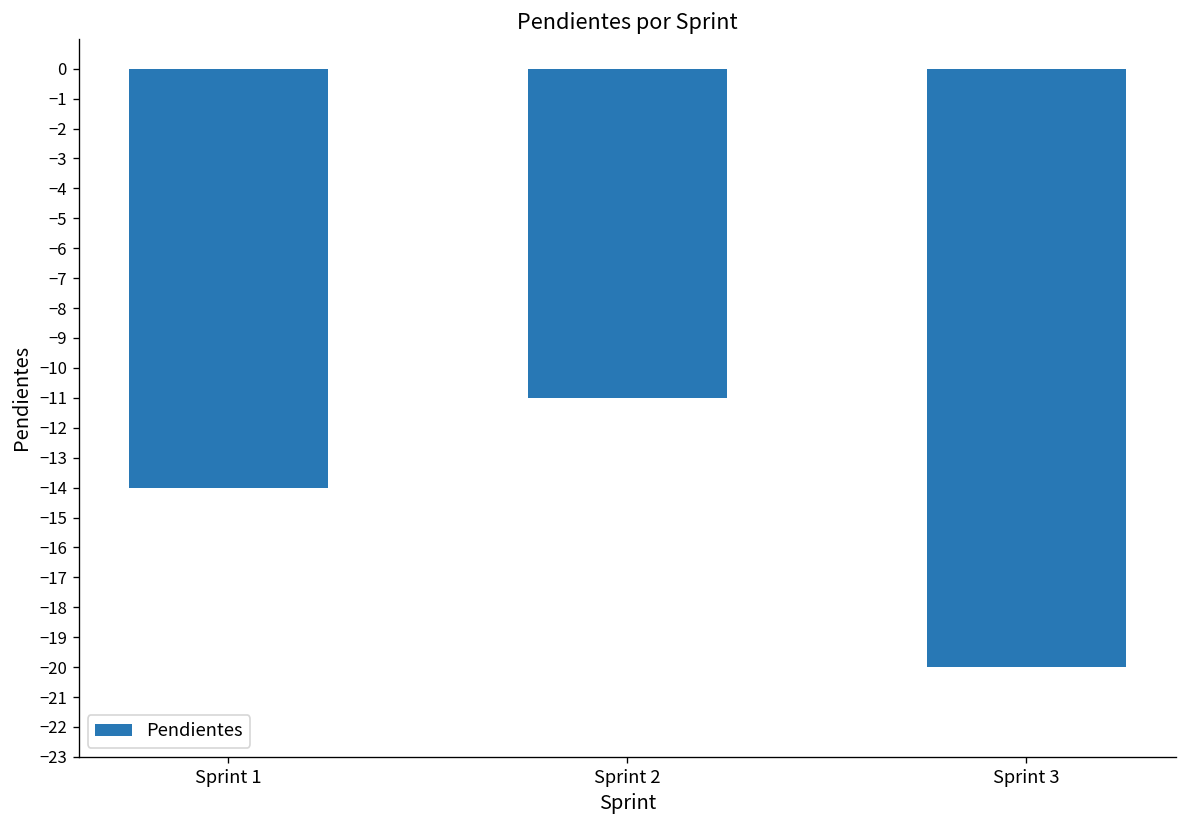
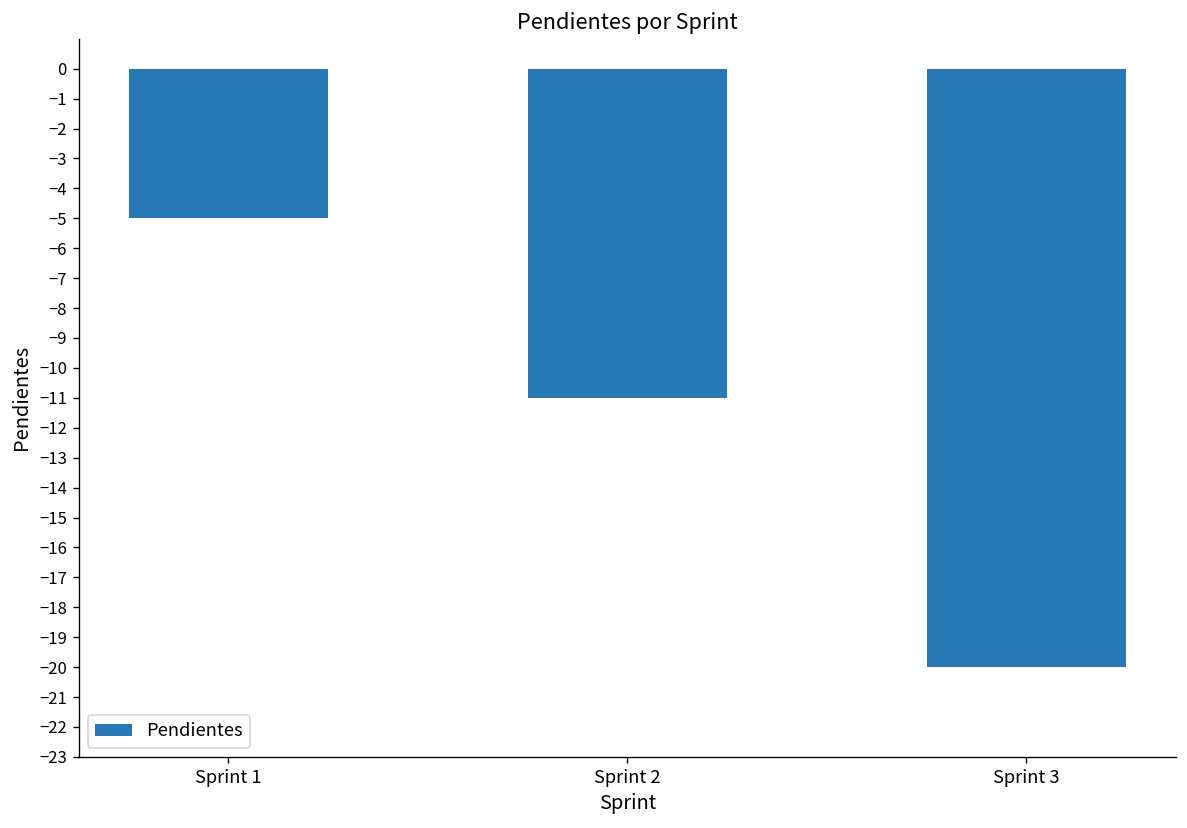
  {
-   "Sprint 1": -14,
+   "Sprint 1": -5,
    "Sprint 2": -11,
    "Sprint 3": -20
  }
